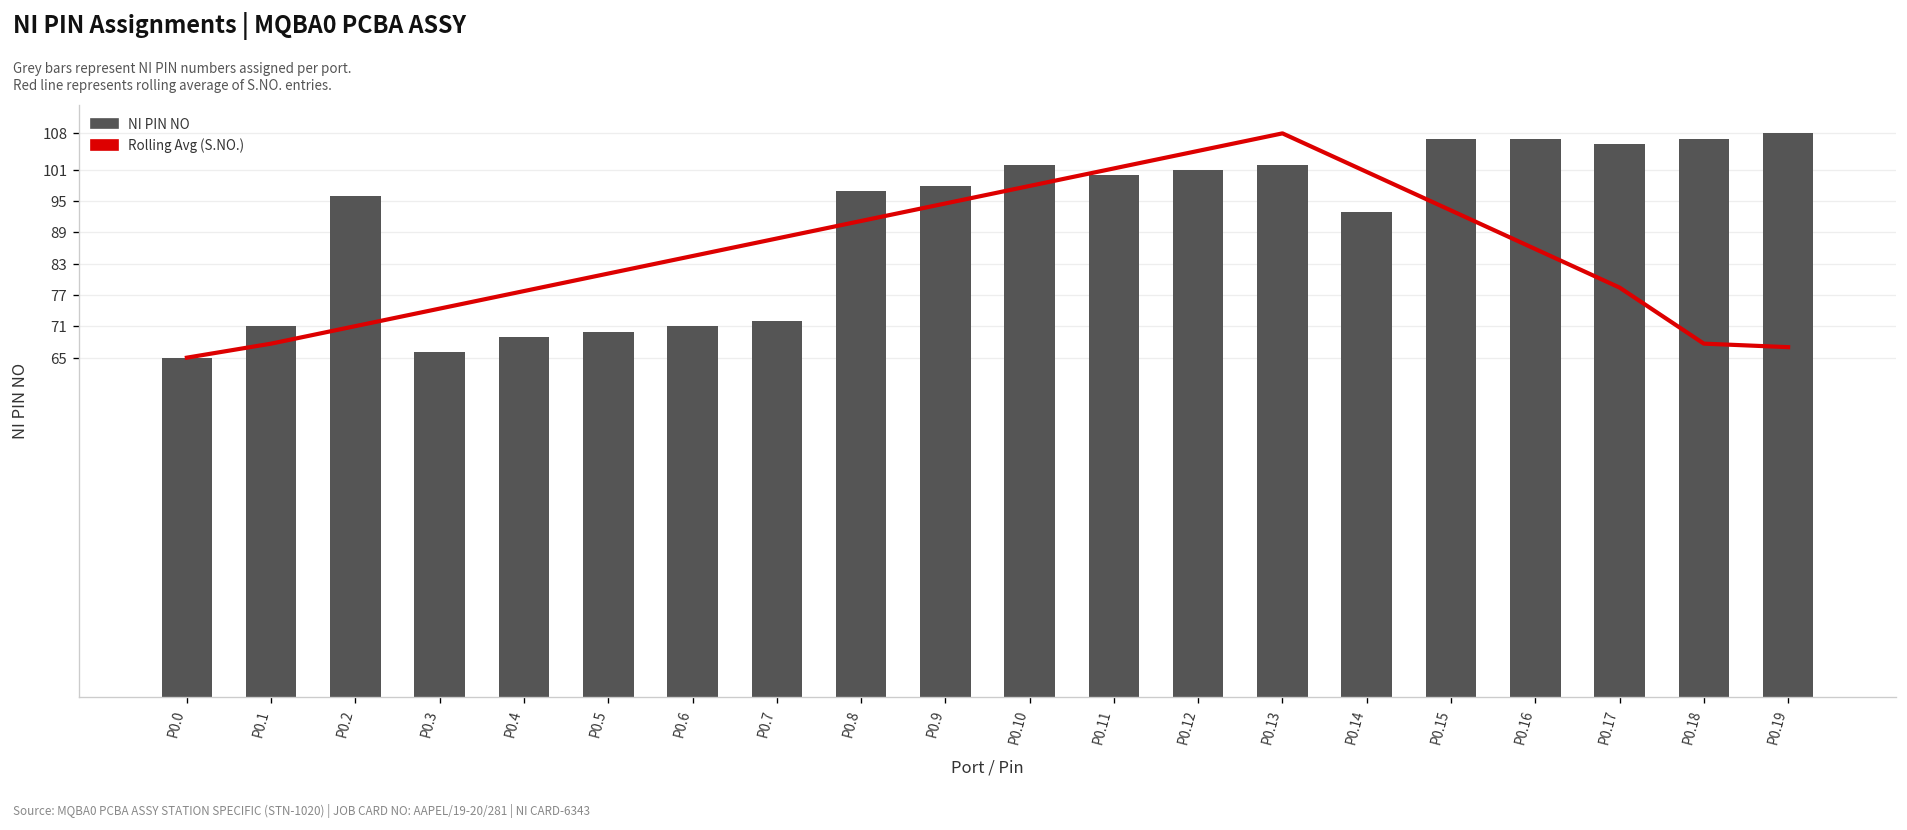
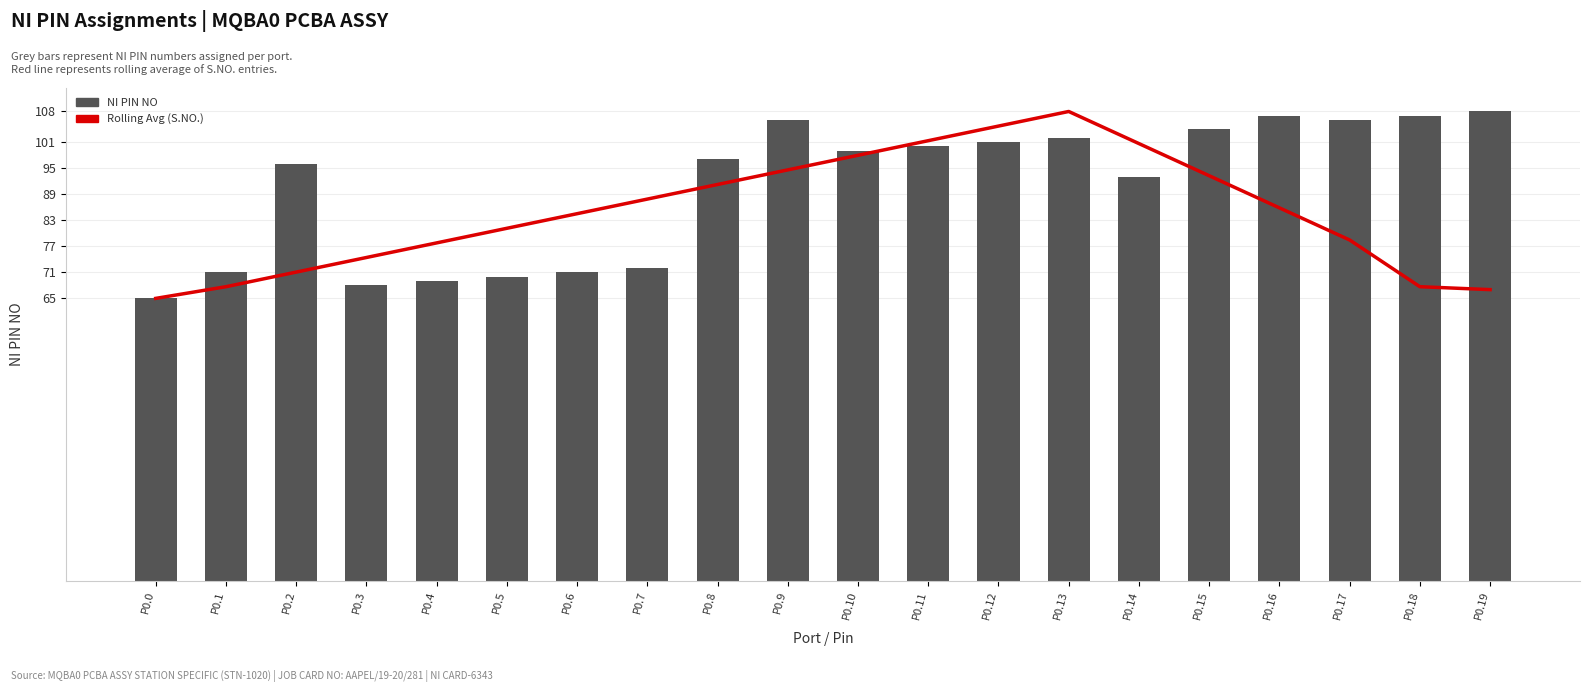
  {
    "Rolling Avg (S.NO.)": {
      "P0.0": 65,
      "P0.1": 68,
      "P0.2": 71,
      "P0.3": 74,
      "P0.4": 78,
      "P0.5": 81,
      "P0.6": 84,
      "P0.7": 88,
      "P0.8": 91,
      "P0.9": 95,
      "P0.10": 98,
      "P0.11": 101,
      "P0.12": 105,
      "P0.13": 108,
      "P0.14": 101,
      "P0.15": 93,
      "P0.16": 86,
      "P0.17": 78,
      "P0.18": 68,
      "P0.19": 67
    },
    "NI PIN NO": {
      "P0.0": 65,
      "P0.1": 71,
      "P0.2": 96,
-     "P0.3": 66,
+     "P0.3": 68,
      "P0.4": 69,
      "P0.5": 70,
      "P0.6": 71,
      "P0.7": 72,
      "P0.8": 97,
-     "P0.9": 98,
-     "P0.10": 102,
+     "P0.9": 106,
+     "P0.10": 99,
      "P0.11": 100,
      "P0.12": 101,
      "P0.13": 102,
      "P0.14": 93,
-     "P0.15": 107,
+     "P0.15": 104,
      "P0.16": 107,
      "P0.17": 106,
      "P0.18": 107,
      "P0.19": 108
    }
  }
